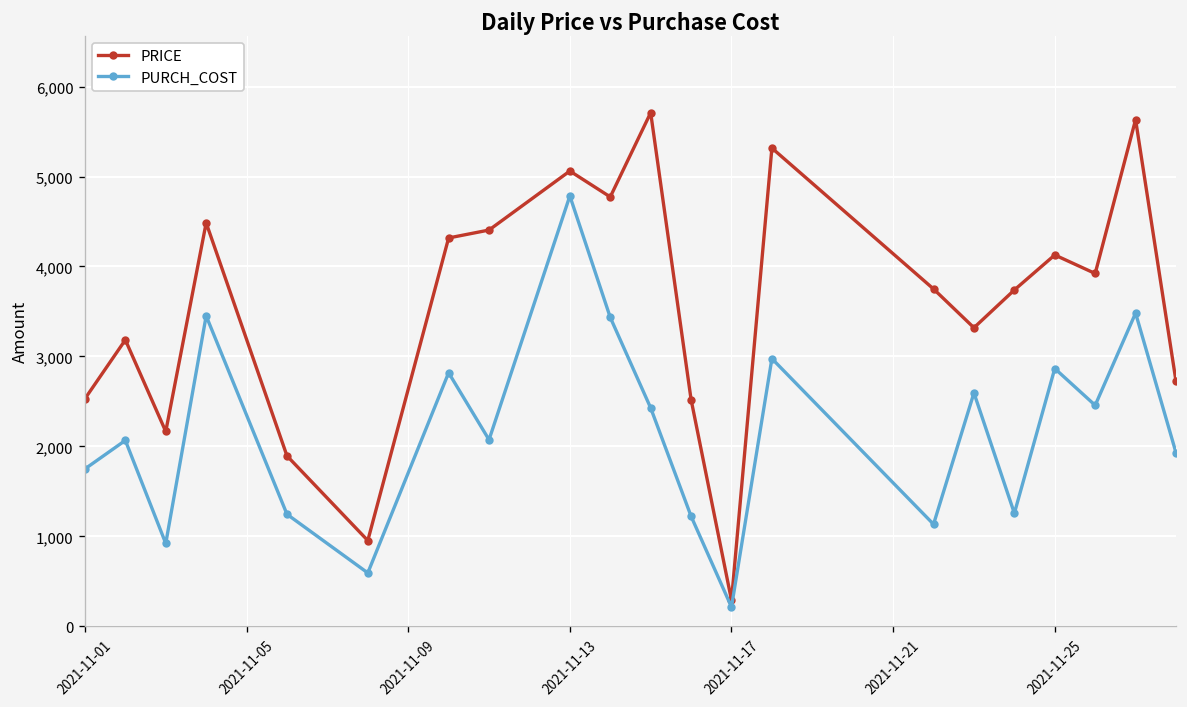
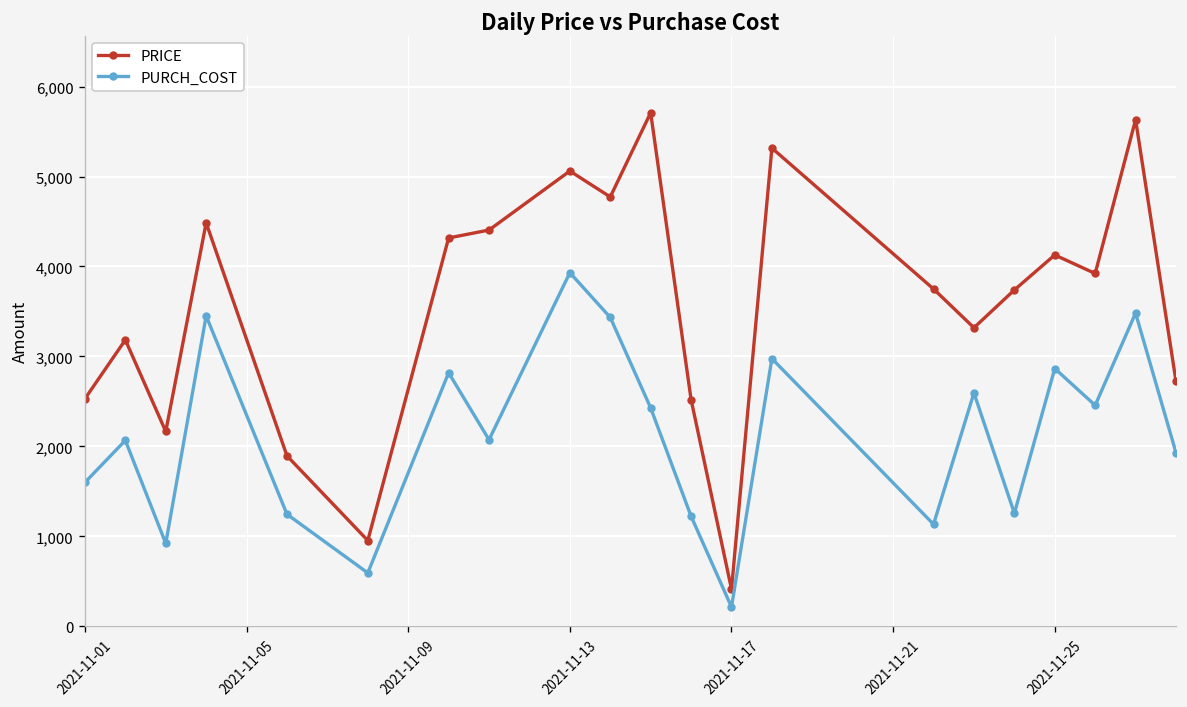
  {
    "PRICE": {
      "2021-11-01": "2,500",
      "2021-11-13": "5,100",
-     "2021-11-17": "300",
+     "2021-11-17": "400",
      "2021-11-25": "4,100"
    },
    "PURCH_COST": {
-     "2021-11-01": "1,800",
-     "2021-11-13": "4,800",
+     "2021-11-01": "1,600",
+     "2021-11-13": "3,900",
      "2021-11-17": "200",
      "2021-11-25": "2,900"
    }
  }
